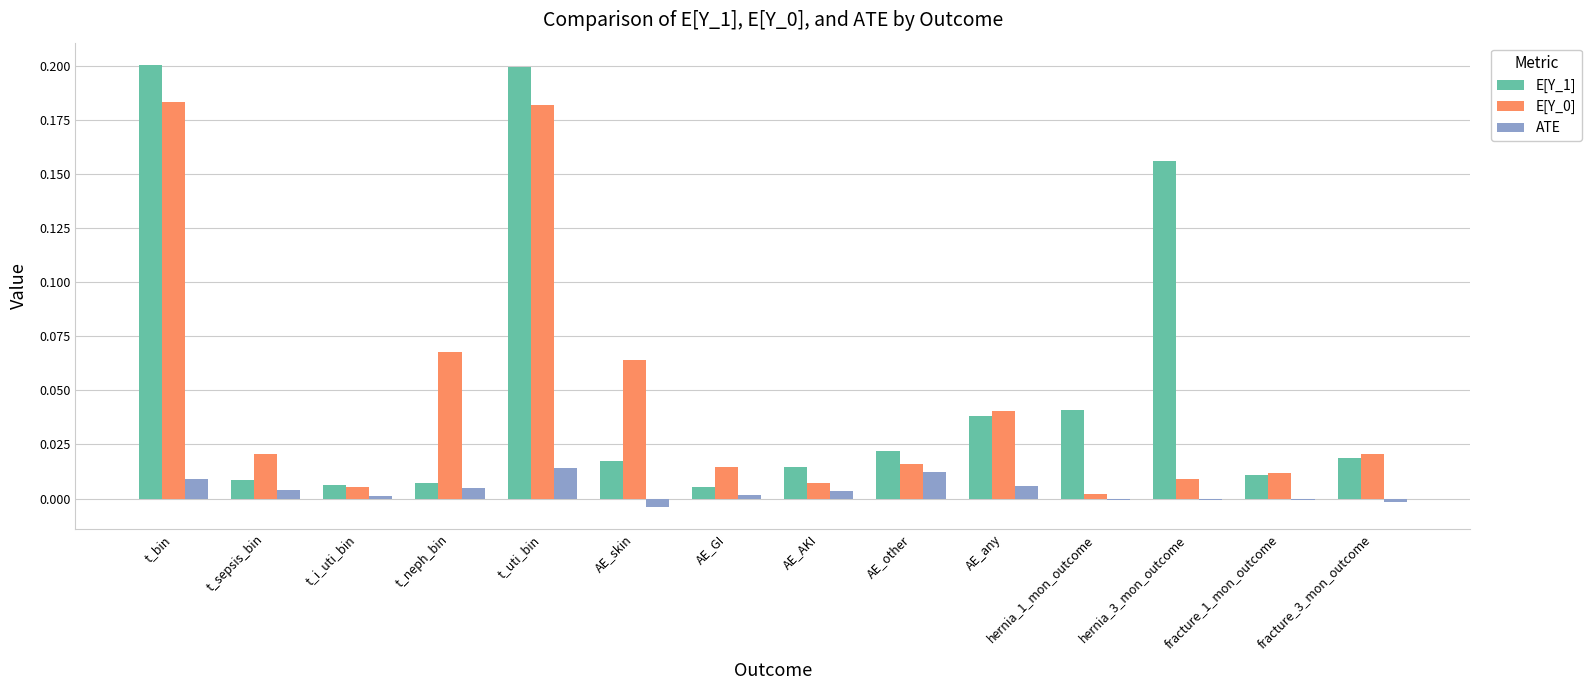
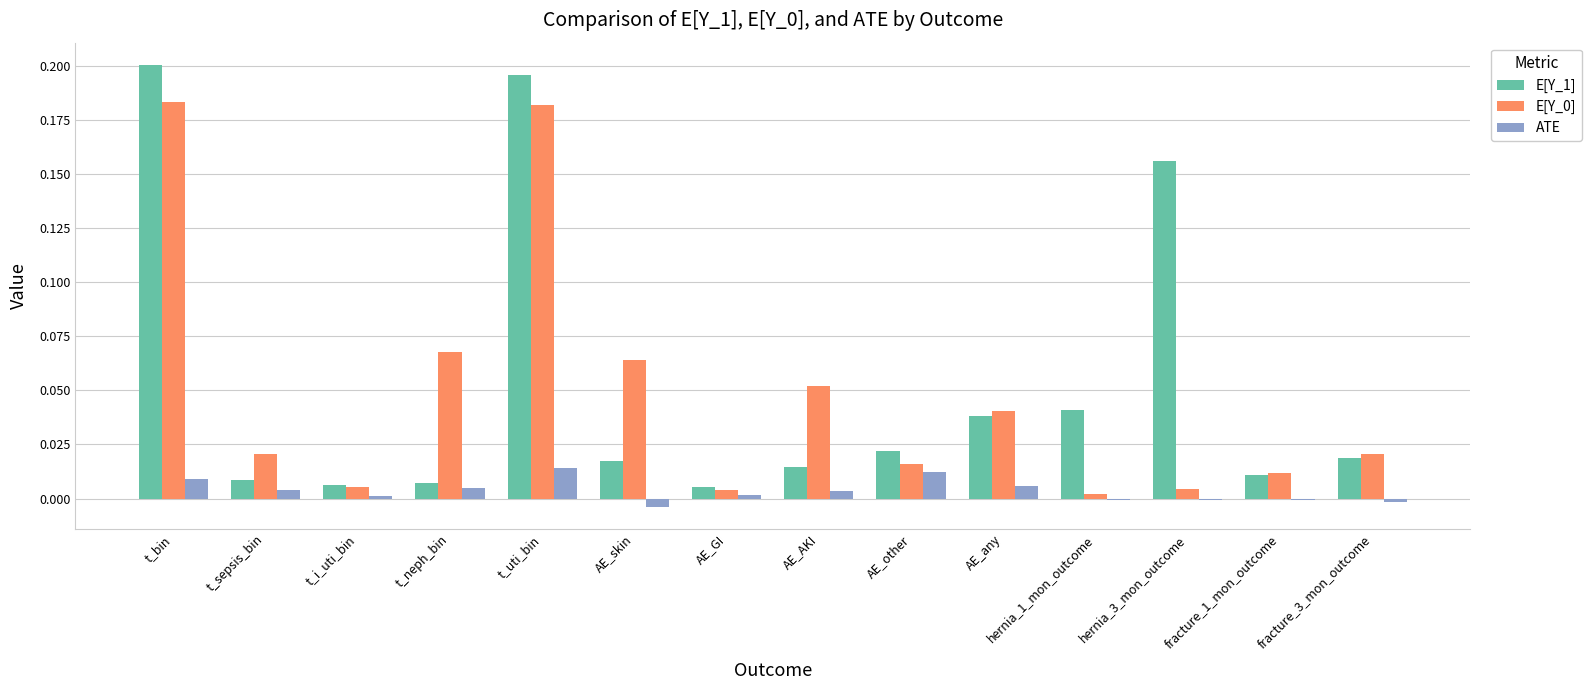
  {
    "E[Y_1]": {
      "t_bin": 0.201,
      "t_sepsis_bin": 0.009,
      "t_i_uti_bin": 0.006,
      "t_neph_bin": 0.007,
-     "t_uti_bin": 0.200,
+     "t_uti_bin": 0.196,
      "AE_skin": 0.018,
      "AE_GI": 0.006,
      "AE_AKI": 0.015,
      "AE_other": 0.022,
      "AE_any": 0.038,
      "hernia_1_mon_outcome": 0.041,
      "hernia_3_mon_outcome": 0.156,
      "fracture_1_mon_outcome": 0.011,
      "fracture_3_mon_outcome": 0.019
    },
    "E[Y_0]": {
      "t_bin": 0.184,
      "t_sepsis_bin": 0.020,
      "t_i_uti_bin": 0.005,
      "t_neph_bin": 0.068,
      "t_uti_bin": 0.182,
      "AE_skin": 0.064,
-     "AE_GI": 0.014,
-     "AE_AKI": 0.007,
+     "AE_GI": 0.004,
+     "AE_AKI": 0.052,
      "AE_other": 0.016,
      "AE_any": 0.041,
      "hernia_1_mon_outcome": 0.002,
-     "hernia_3_mon_outcome": 0.009,
+     "hernia_3_mon_outcome": 0.004,
      "fracture_1_mon_outcome": 0.012,
      "fracture_3_mon_outcome": 0.020
    },
    "ATE": {
      "t_bin": 0.009,
      "t_sepsis_bin": 0.004,
      "t_neph_bin": 0.005,
      "t_uti_bin": 0.014,
      "AE_skin": -0.004,
      "AE_GI": 0.002,
      "AE_AKI": 0.003,
      "AE_other": 0.012,
      "AE_any": 0.006,
      "fracture_3_mon_outcome": -0.002
    }
  }
